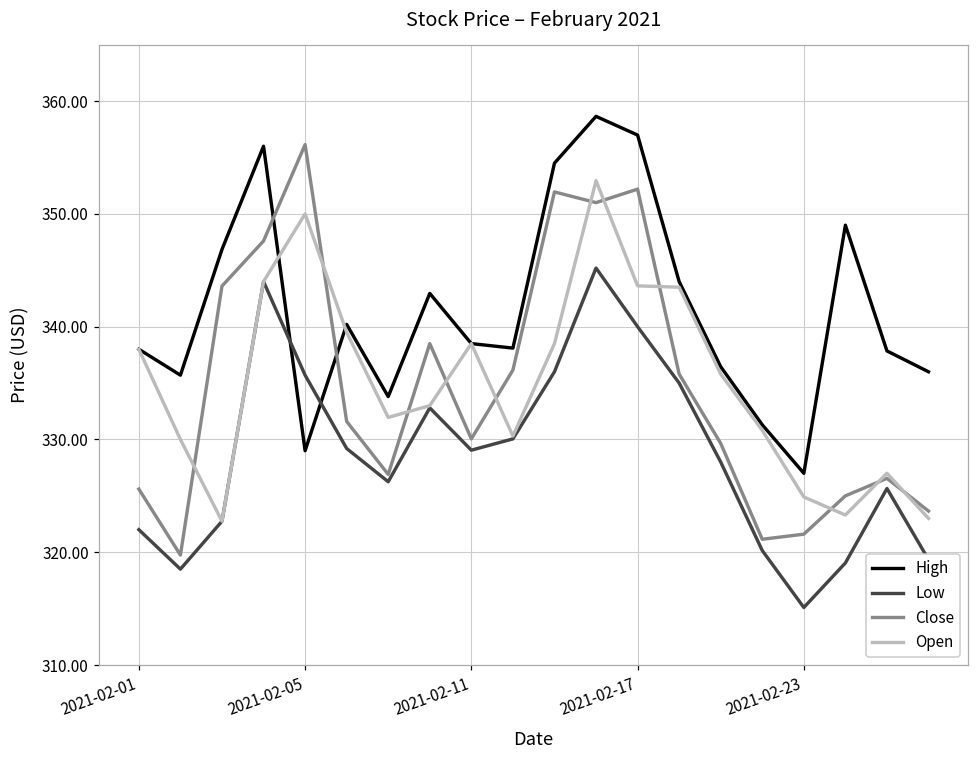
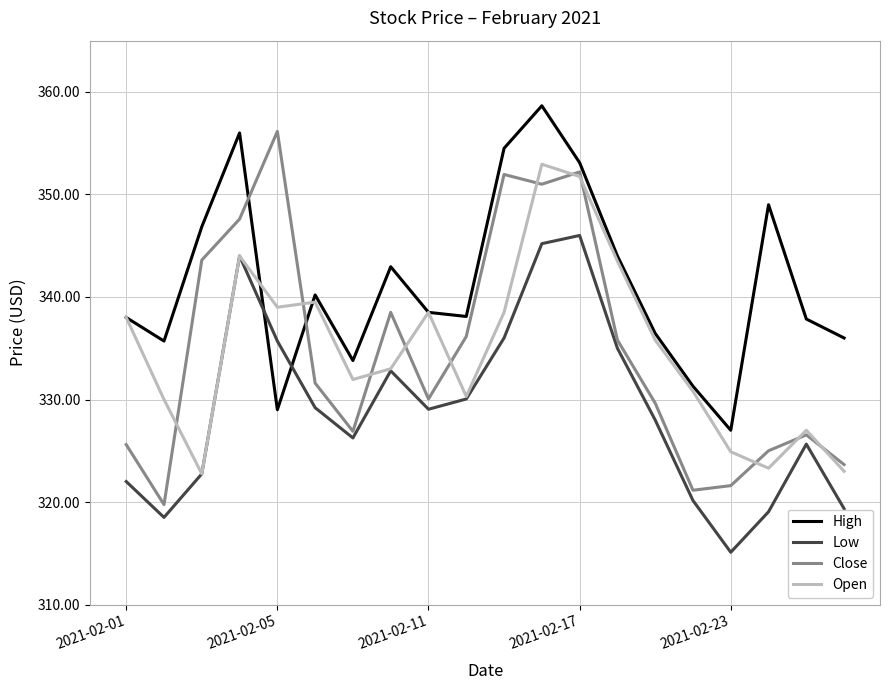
  {
    "High": {
      "2021-02-05": 329.0,
-     "2021-02-17": 357.0,
+     "2021-02-17": 353.1,
      "2021-02-23": 327.0
    },
    "Low": {
      "2021-02-01": 322,
      "2021-02-05": 335.7,
      "2021-02-11": 329,
-     "2021-02-17": 340,
+     "2021-02-17": 346,
      "2021-02-23": 315
    },
    "Close": {
      "2021-02-01": 325.6,
      "2021-02-05": 356.1,
      "2021-02-11": 330.0,
      "2021-02-17": 352.2,
      "2021-02-23": 321.6
    },
    "Open": {
-     "2021-02-05": 350,
-     "2021-02-17": 343.6,
+     "2021-02-05": 339,
+     "2021-02-17": 351.8,
      "2021-02-23": 324.9
    }
  }
